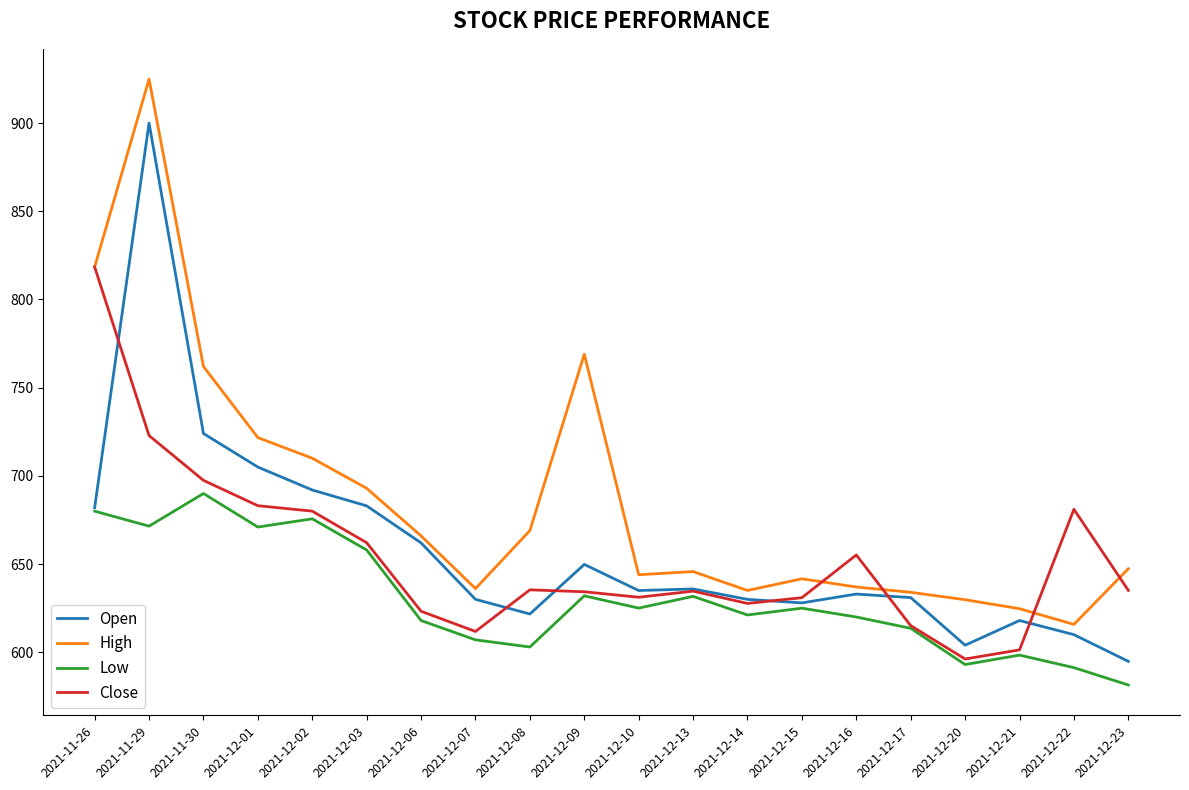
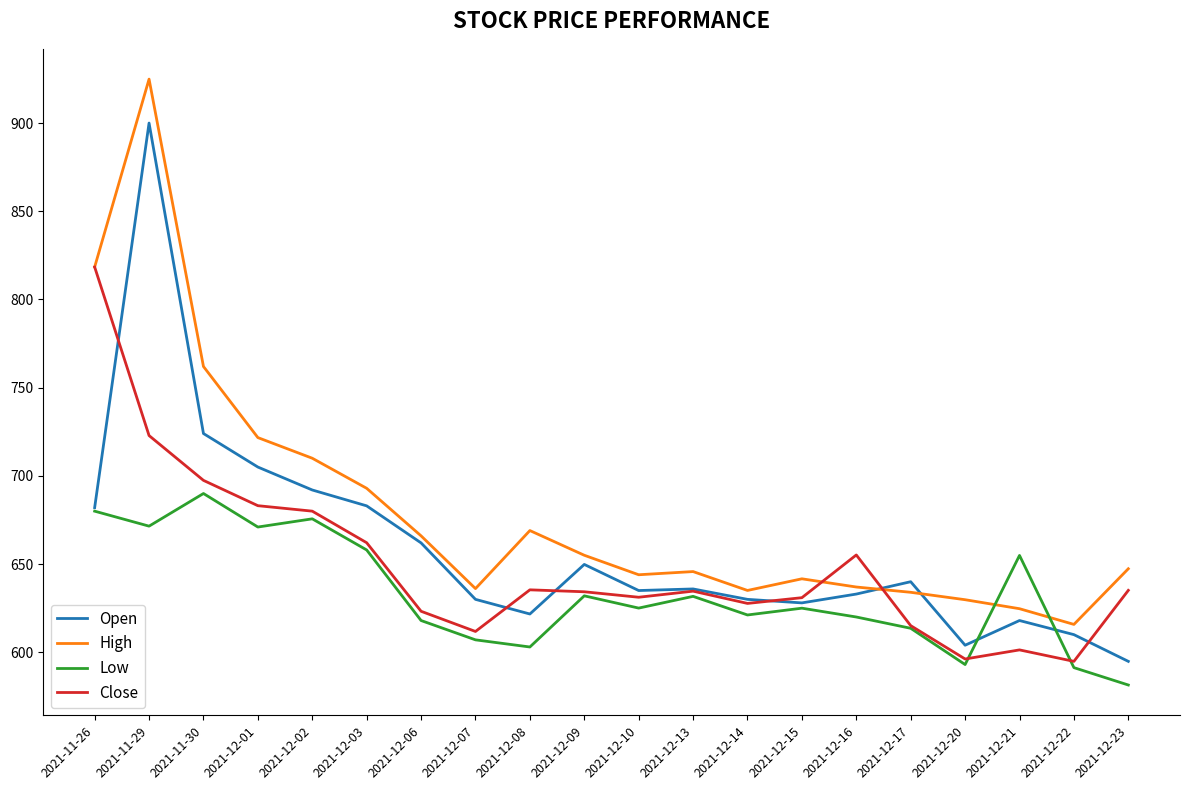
  {
    "Open": {
      "2021-11-26": 682,
      "2021-11-29": 900,
      "2021-11-30": 724,
      "2021-12-01": 705,
      "2021-12-02": 692,
      "2021-12-03": 683,
      "2021-12-06": 662,
      "2021-12-07": 630,
      "2021-12-08": 622,
      "2021-12-09": 650,
      "2021-12-10": 635,
      "2021-12-14": 630,
      "2021-12-15": 628,
      "2021-12-16": 633,
-     "2021-12-17": 631,
+     "2021-12-17": 640,
      "2021-12-20": 604,
      "2021-12-21": 618,
      "2021-12-22": 610,
      "2021-12-23": 595
    },
    "High": {
      "2021-11-29": 925,
      "2021-11-30": 762,
      "2021-12-01": 722,
      "2021-12-02": 710,
      "2021-12-03": 693,
      "2021-12-06": 666,
      "2021-12-07": 636,
      "2021-12-08": 669,
-     "2021-12-09": 769,
+     "2021-12-09": 655,
      "2021-12-10": 644,
      "2021-12-13": 646,
      "2021-12-14": 635,
      "2021-12-15": 642,
      "2021-12-16": 637,
      "2021-12-17": 634,
      "2021-12-20": 630,
      "2021-12-21": 625,
      "2021-12-22": 616,
      "2021-12-23": 647
    },
    "Low": {
      "2021-11-26": 680,
      "2021-11-29": 672,
      "2021-11-30": 690,
      "2021-12-01": 671,
      "2021-12-02": 676,
      "2021-12-03": 658,
      "2021-12-06": 618,
      "2021-12-07": 607,
      "2021-12-08": 603,
      "2021-12-09": 632,
      "2021-12-10": 625,
      "2021-12-13": 632,
      "2021-12-14": 621,
      "2021-12-15": 625,
      "2021-12-16": 620,
      "2021-12-17": 614,
      "2021-12-20": 593,
-     "2021-12-21": 598,
+     "2021-12-21": 655,
      "2021-12-22": 591,
      "2021-12-23": 581
    },
    "Close": {
      "2021-11-29": 723,
      "2021-11-30": 697,
      "2021-12-01": 683,
      "2021-12-02": 680,
      "2021-12-03": 662,
      "2021-12-06": 623,
      "2021-12-07": 612,
      "2021-12-08": 635,
      "2021-12-09": 634,
      "2021-12-10": 631,
      "2021-12-14": 628,
      "2021-12-15": 631,
      "2021-12-16": 655,
      "2021-12-17": 615,
      "2021-12-20": 596,
      "2021-12-21": 601,
-     "2021-12-22": 681,
+     "2021-12-22": 595,
      "2021-12-23": 635
    }
  }
